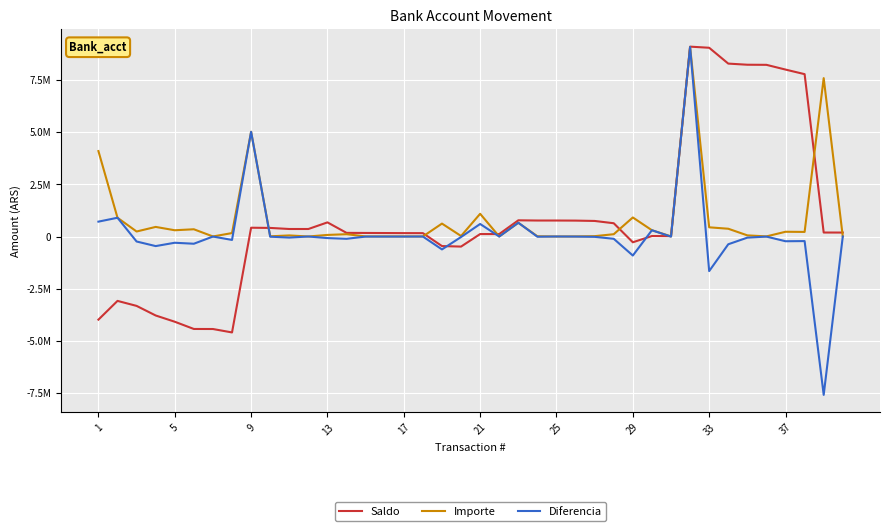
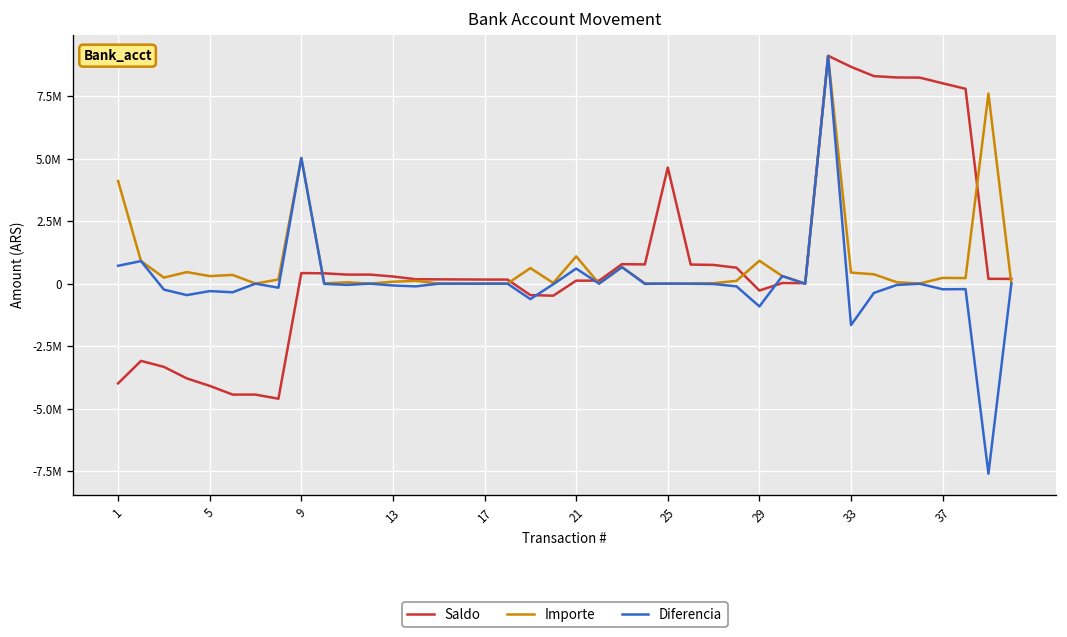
  {
    "Saldo": {
      "1": -4000000,
      "5": -4100000,
      "9": 400000,
-     "13": 700000,
+     "13": 300000,
      "17": 200000,
      "21": 100000,
-     "25": 800000,
+     "25": 4600000,
      "29": -300000,
-     "33": 9100000,
+     "33": 8700000,
      "37": 8000000
    },
    "Importe": {
      "1": 4100000,
      "5": 300000,
      "13": 100000,
      "21": 1100000,
      "29": 900000,
      "33": 400000,
      "37": 200000
    },
    "Diferencia": {
      "1": 700000,
      "5": -300000,
      "13": -100000,
      "21": 600000,
      "29": -900000,
      "33": -1700000,
      "37": -200000
    }
  }
